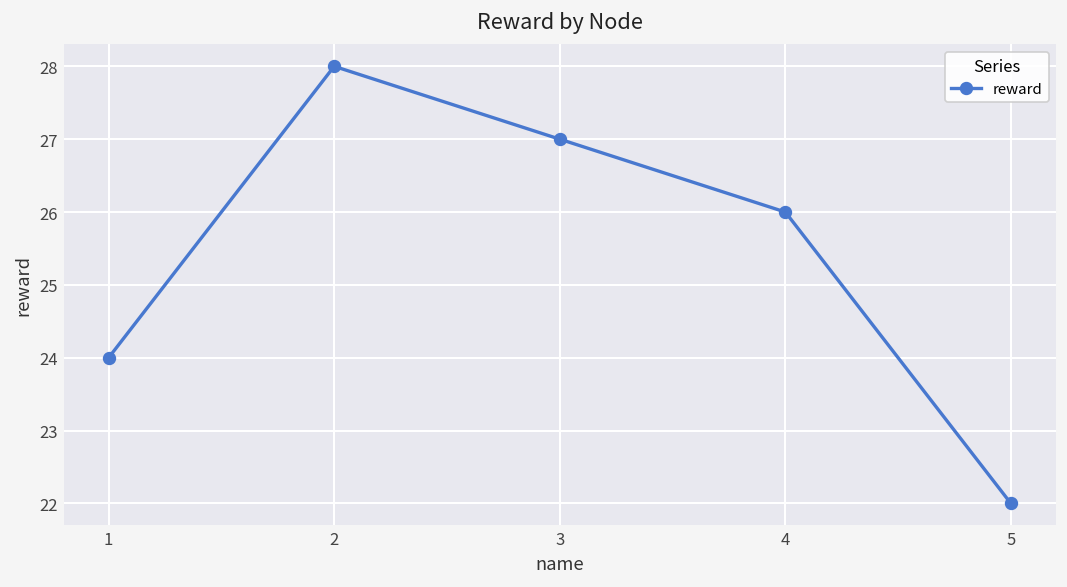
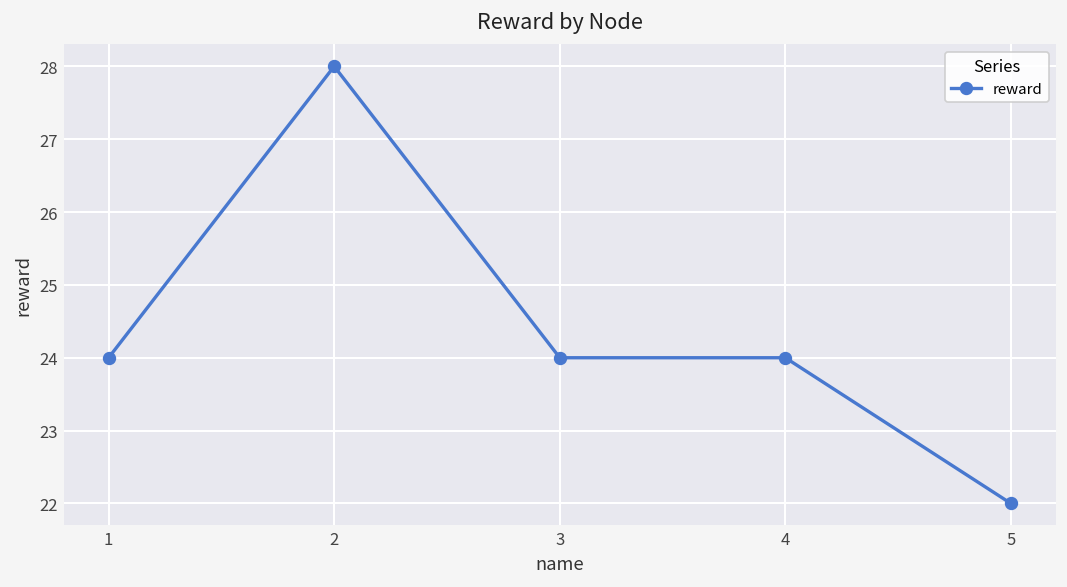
  {
    "1": 24,
    "2": 28,
-   "3": 27,
-   "4": 26,
+   "3": 24,
+   "4": 24,
    "5": 22
  }
